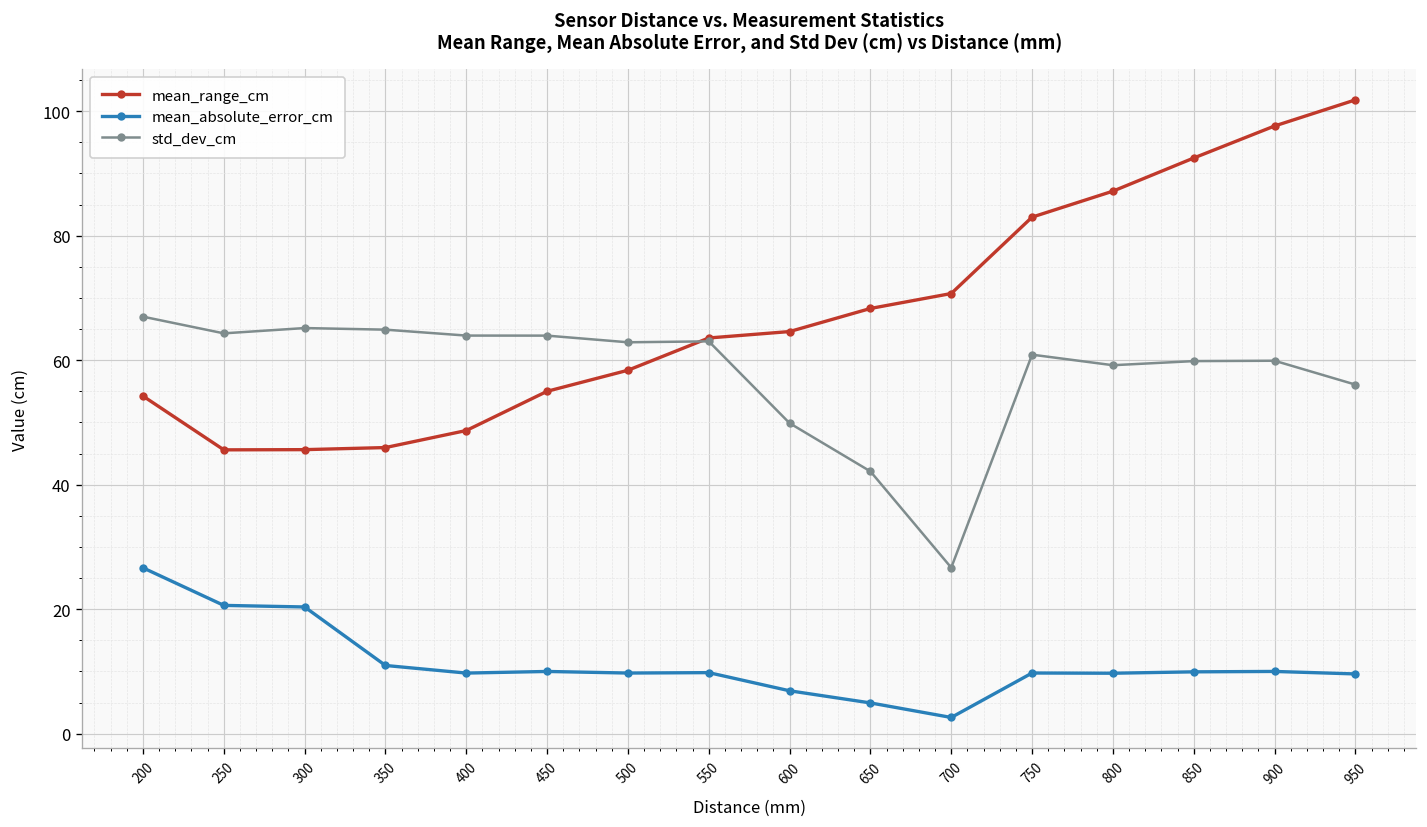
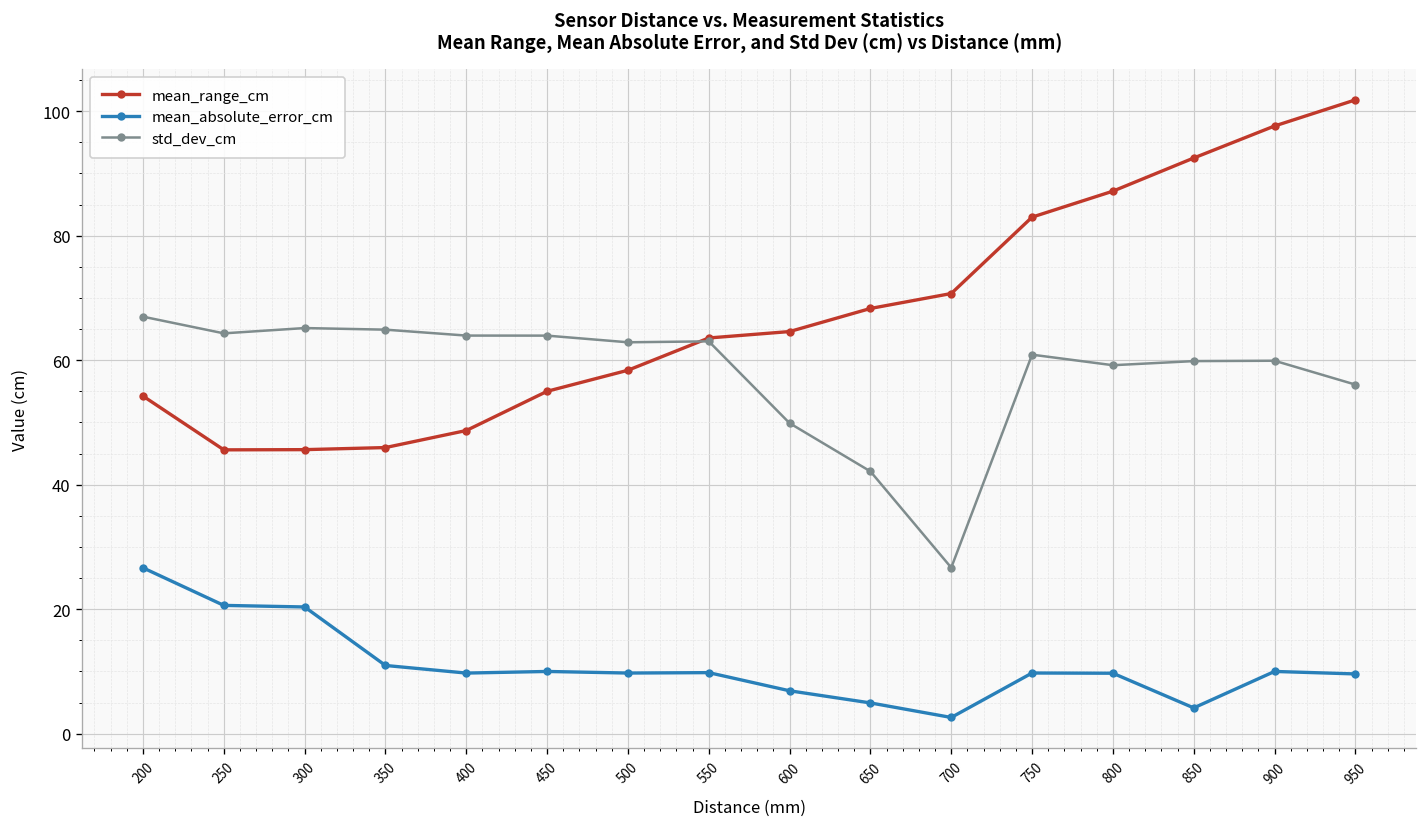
  {
    "mean_range_cm": {
      "200": 54,
      "250": 46,
      "300": 46,
      "350": 46,
      "400": 49,
      "450": 55,
      "500": 58,
      "550": 64,
      "600": 65,
      "650": 68,
      "700": 71,
      "750": 83,
      "800": 87,
      "850": 92,
      "900": 98,
      "950": 102
    },
    "mean_absolute_error_cm": {
      "200": 27,
      "250": 21,
      "300": 20,
      "350": 11,
      "400": 10,
      "450": 10,
      "500": 10,
      "550": 10,
      "600": 7,
      "650": 5,
      "700": 3,
      "750": 10,
      "800": 10,
-     "850": 10,
+     "850": 4,
      "900": 10,
      "950": 10
    },
    "std_dev_cm": {
      "200": 67,
      "250": 64,
      "300": 65,
      "350": 65,
      "400": 64,
      "450": 64,
      "500": 63,
      "550": 63,
      "600": 50,
      "650": 42,
      "700": 27,
      "750": 61,
      "800": 59,
      "850": 60,
      "900": 60,
      "950": 56
    }
  }
